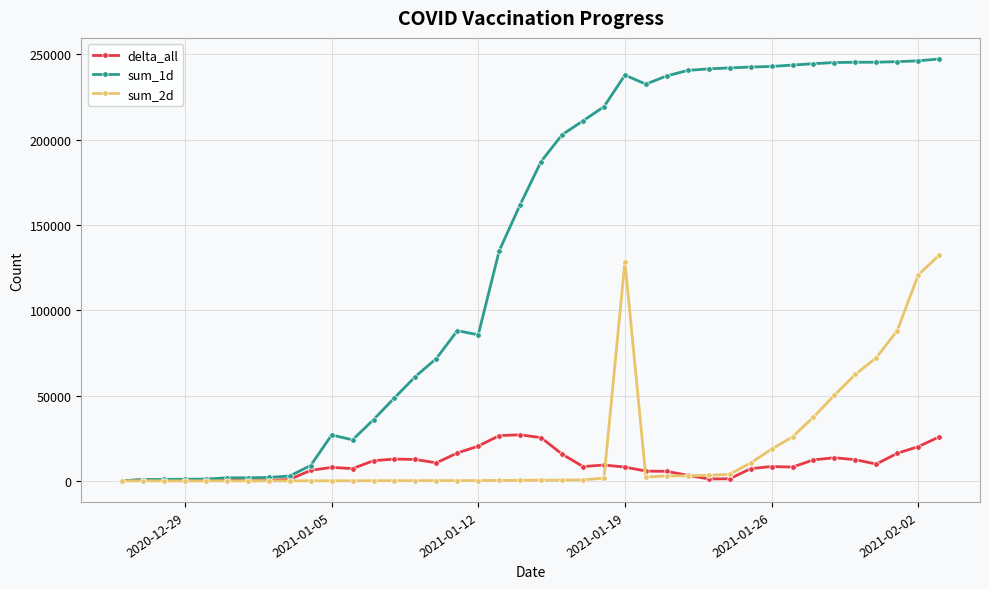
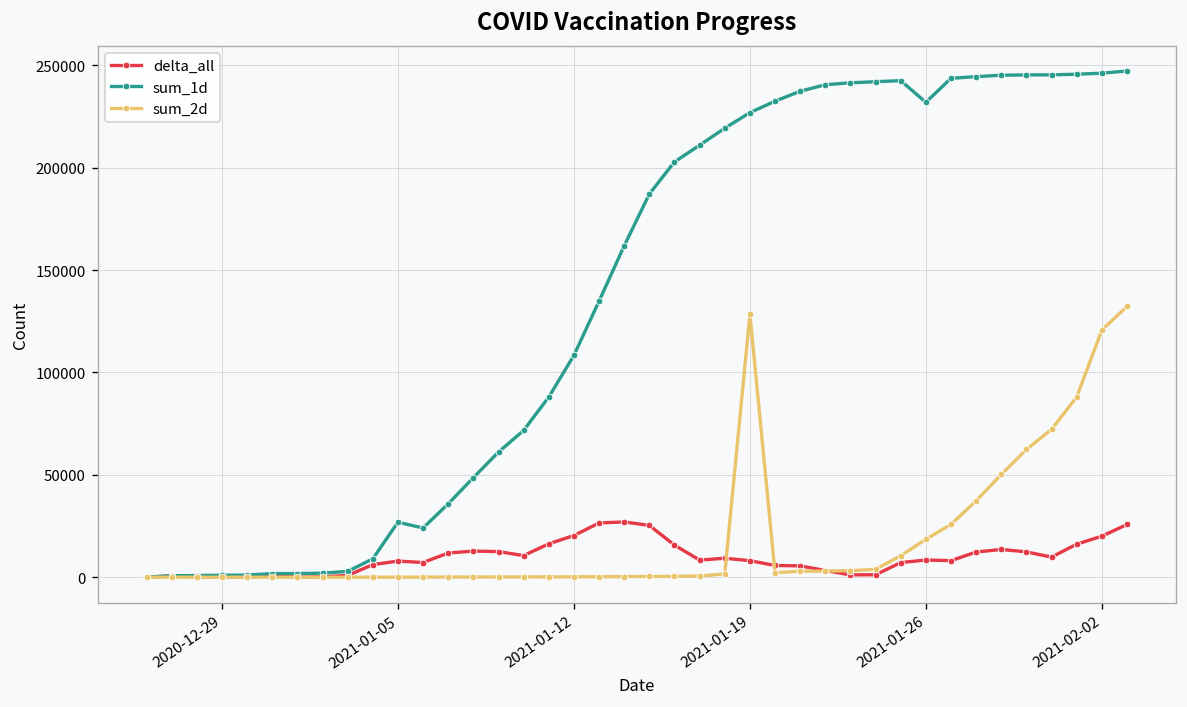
  {
    "delta_all": {
      "2021-01-05": 8000,
      "2021-01-12": 20000,
      "2021-01-19": 8000,
      "2021-01-26": 8000,
      "2021-02-02": 20000
    },
    "sum_1d": {
      "2021-01-05": 27000,
-     "2021-01-12": 86000,
-     "2021-01-19": 238000,
-     "2021-01-26": 243000,
+     "2021-01-12": 108000,
+     "2021-01-19": 227000,
+     "2021-01-26": 232000,
      "2021-02-02": 246000
    },
    "sum_2d": {
      "2021-01-05": 0,
      "2021-01-12": 0,
      "2021-01-19": 128000,
      "2021-01-26": 19000,
      "2021-02-02": 121000
    }
  }
